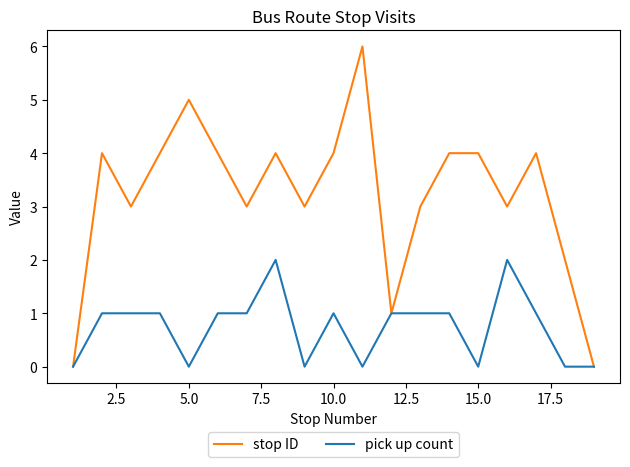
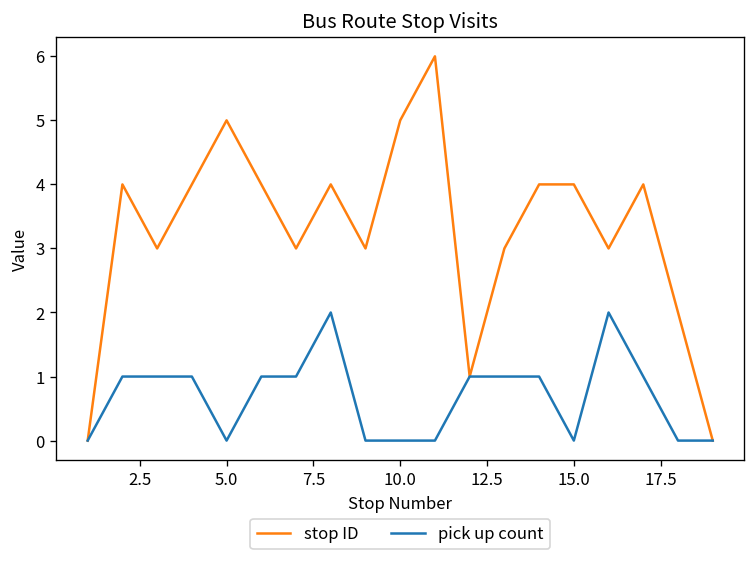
  {
    "stop ID": {
      "5.0": 5,
-     "10.0": 4,
+     "10.0": 5,
      "15.0": 4
    },
    "pick up count": {
      "5.0": 0,
-     "10.0": 1,
+     "10.0": 0,
      "15.0": 0
    }
  }
